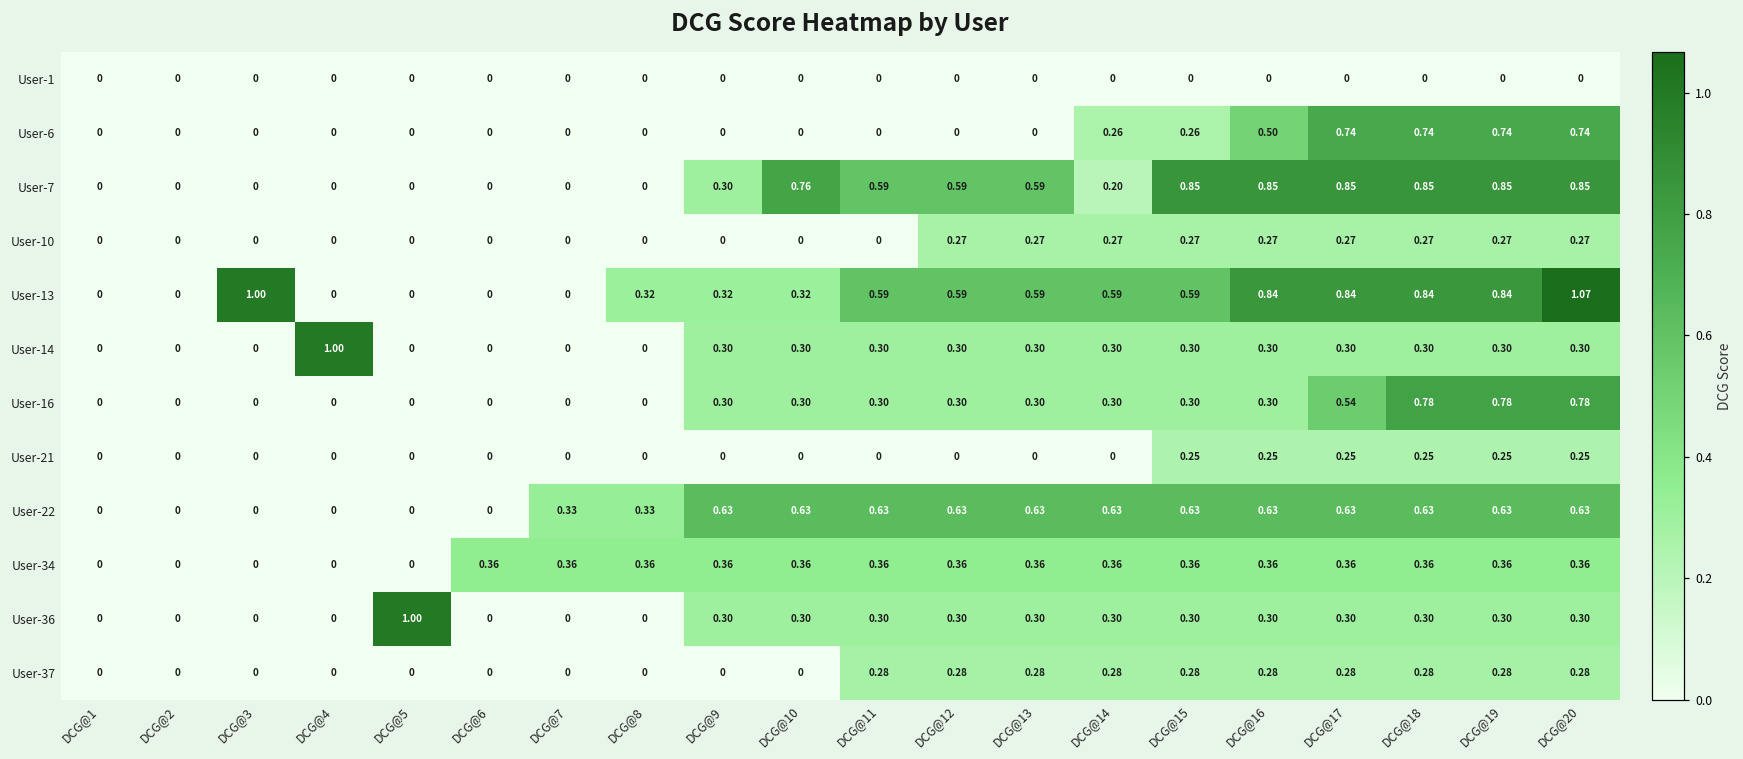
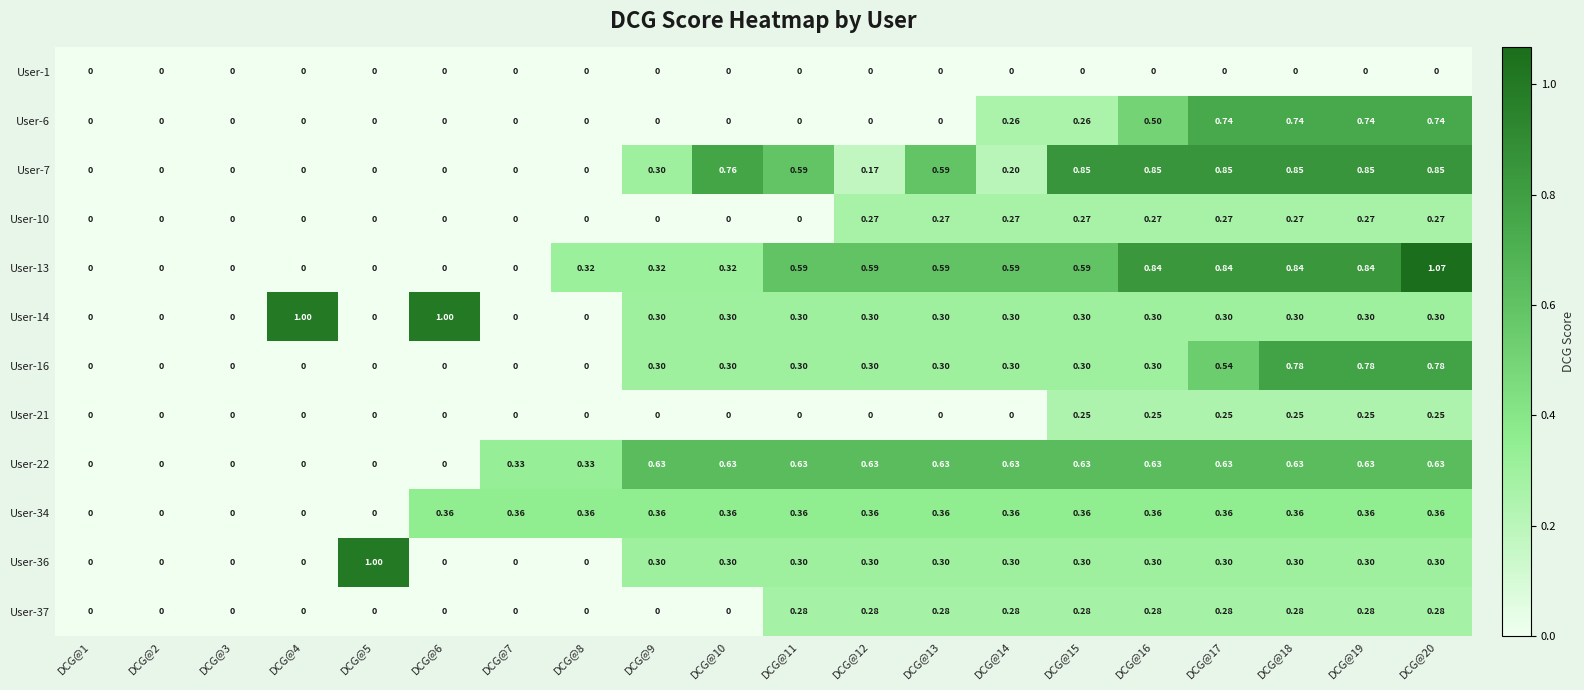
  {
    "User-7": {
      "DCG@1": 0,
      "DCG@2": 0,
      "DCG@3": 0,
      "DCG@4": 0,
      "DCG@5": 0,
      "DCG@6": 0,
      "DCG@7": 0,
      "DCG@8": 0,
      "DCG@9": 0.30,
      "DCG@10": 0.76,
      "DCG@11": 0.59,
-     "DCG@12": 0.59,
+     "DCG@12": 0.17,
      "DCG@13": 0.59,
      "DCG@14": 0.20,
      "DCG@15": 0.85,
      "DCG@16": 0.85,
      "DCG@17": 0.85,
      "DCG@18": 0.85,
      "DCG@19": 0.85,
      "DCG@20": 0.85
    },
    "User-13": {
      "DCG@1": 0,
      "DCG@2": 0,
-     "DCG@3": 1.00,
+     "DCG@3": 0,
      "DCG@4": 0,
      "DCG@5": 0,
      "DCG@6": 0,
      "DCG@7": 0,
      "DCG@8": 0.32,
      "DCG@9": 0.32,
      "DCG@10": 0.32,
      "DCG@11": 0.59,
      "DCG@12": 0.59,
      "DCG@13": 0.59,
      "DCG@14": 0.59,
      "DCG@15": 0.59,
      "DCG@16": 0.84,
      "DCG@17": 0.84,
      "DCG@18": 0.84,
      "DCG@19": 0.84,
      "DCG@20": 1.07
    },
    "User-14": {
      "DCG@1": 0,
      "DCG@2": 0,
      "DCG@3": 0,
      "DCG@4": 1.00,
      "DCG@5": 0,
-     "DCG@6": 0,
+     "DCG@6": 1.00,
      "DCG@7": 0,
      "DCG@8": 0,
      "DCG@9": 0.30,
      "DCG@10": 0.30,
      "DCG@11": 0.30,
      "DCG@12": 0.30,
      "DCG@13": 0.30,
      "DCG@14": 0.30,
      "DCG@15": 0.30,
      "DCG@16": 0.30,
      "DCG@17": 0.30,
      "DCG@18": 0.30,
      "DCG@19": 0.30,
      "DCG@20": 0.30
    }
  }
